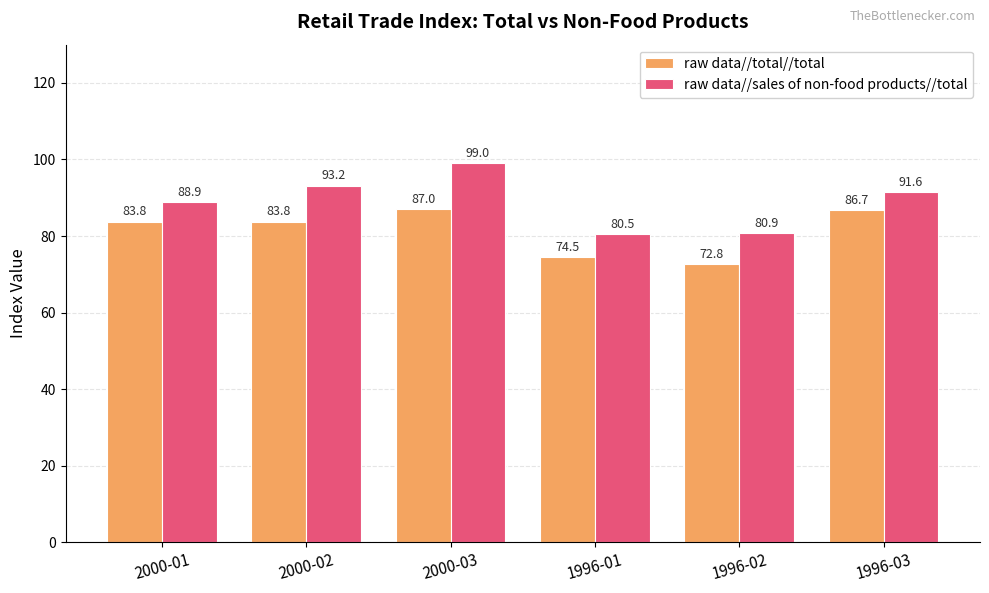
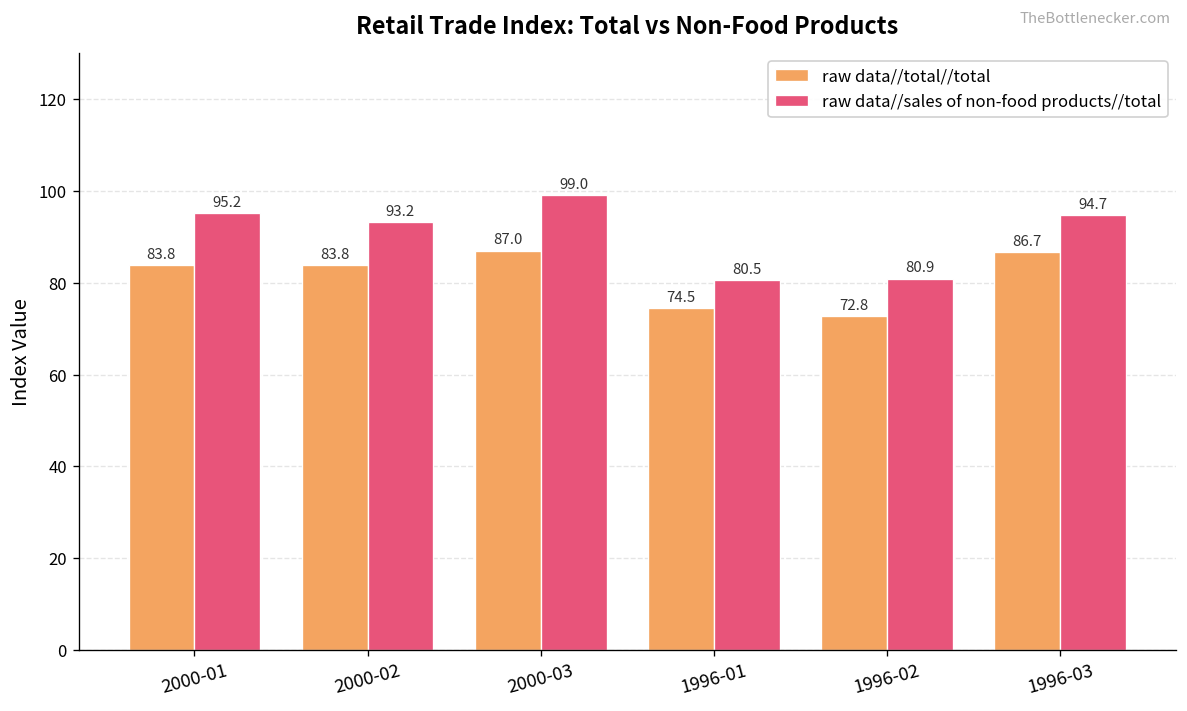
  {
    "raw data//total//total": {
      "2000-01": 83.8,
      "2000-02": 83.8,
      "2000-03": 87.0,
      "1996-01": 74.5,
      "1996-02": 72.8,
      "1996-03": 86.7
    },
    "raw data//sales of non-food products//total": {
-     "2000-01": 88.9,
+     "2000-01": 95.2,
      "2000-02": 93.2,
      "2000-03": 99.0,
      "1996-01": 80.5,
      "1996-02": 80.9,
-     "1996-03": 91.6
+     "1996-03": 94.7
    }
  }
